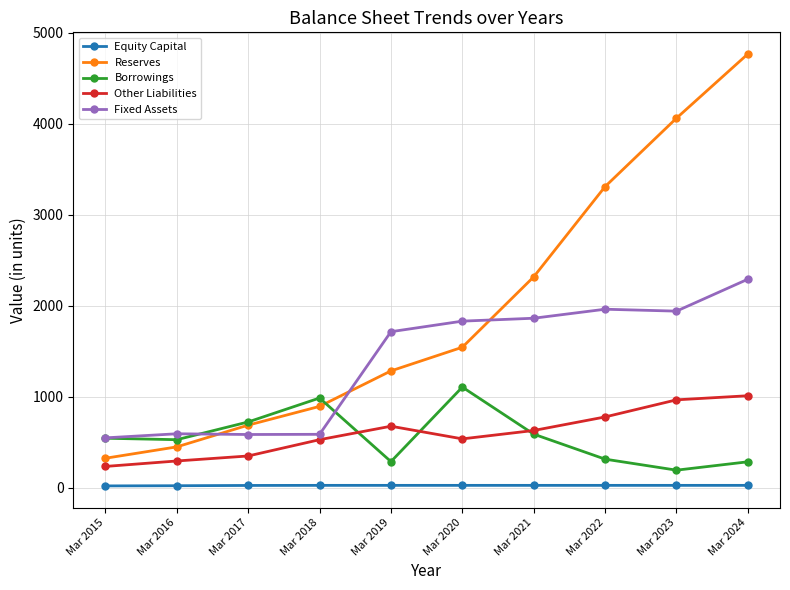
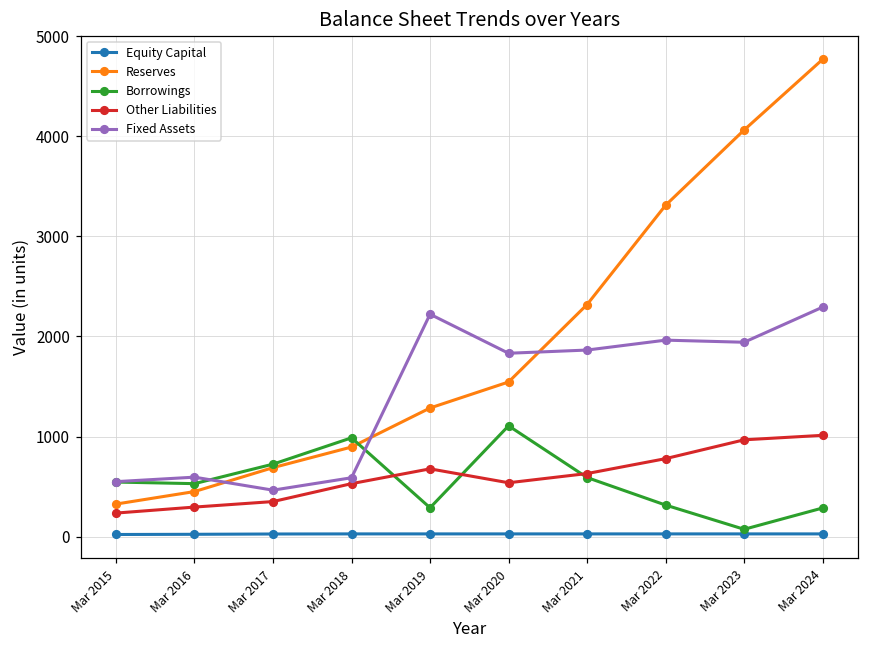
  {
    "Equity Capital": {
      "Mar 2015": 0,
      "Mar 2016": 0,
      "Mar 2017": 0,
      "Mar 2018": 0,
      "Mar 2019": 0,
      "Mar 2020": 0,
      "Mar 2021": 0,
      "Mar 2022": 0,
      "Mar 2023": 0,
      "Mar 2024": 0
    },
    "Reserves": {
      "Mar 2015": 300,
      "Mar 2016": 500,
      "Mar 2017": 700,
      "Mar 2018": 900,
      "Mar 2019": 1300,
      "Mar 2020": 1500,
      "Mar 2021": 2300,
      "Mar 2022": 3300,
      "Mar 2023": 4100,
      "Mar 2024": 4800
    },
    "Borrowings": {
      "Mar 2016": 500,
      "Mar 2017": 700,
      "Mar 2018": 1000,
      "Mar 2019": 300,
      "Mar 2020": 1100,
      "Mar 2021": 600,
      "Mar 2022": 300,
-     "Mar 2023": 200,
+     "Mar 2023": 100,
      "Mar 2024": 300
    },
    "Other Liabilities": {
      "Mar 2015": 200,
      "Mar 2016": 300,
      "Mar 2017": 400,
      "Mar 2018": 500,
      "Mar 2019": 700,
      "Mar 2020": 500,
      "Mar 2021": 600,
      "Mar 2022": 800,
      "Mar 2023": 1000,
      "Mar 2024": 1000
    },
    "Fixed Assets": {
      "Mar 2016": 600,
-     "Mar 2017": 600,
+     "Mar 2017": 500,
      "Mar 2018": 600,
-     "Mar 2019": 1700,
+     "Mar 2019": 2200,
      "Mar 2020": 1800,
      "Mar 2021": 1900,
      "Mar 2022": 2000,
      "Mar 2023": 1900,
      "Mar 2024": 2300
    }
  }
